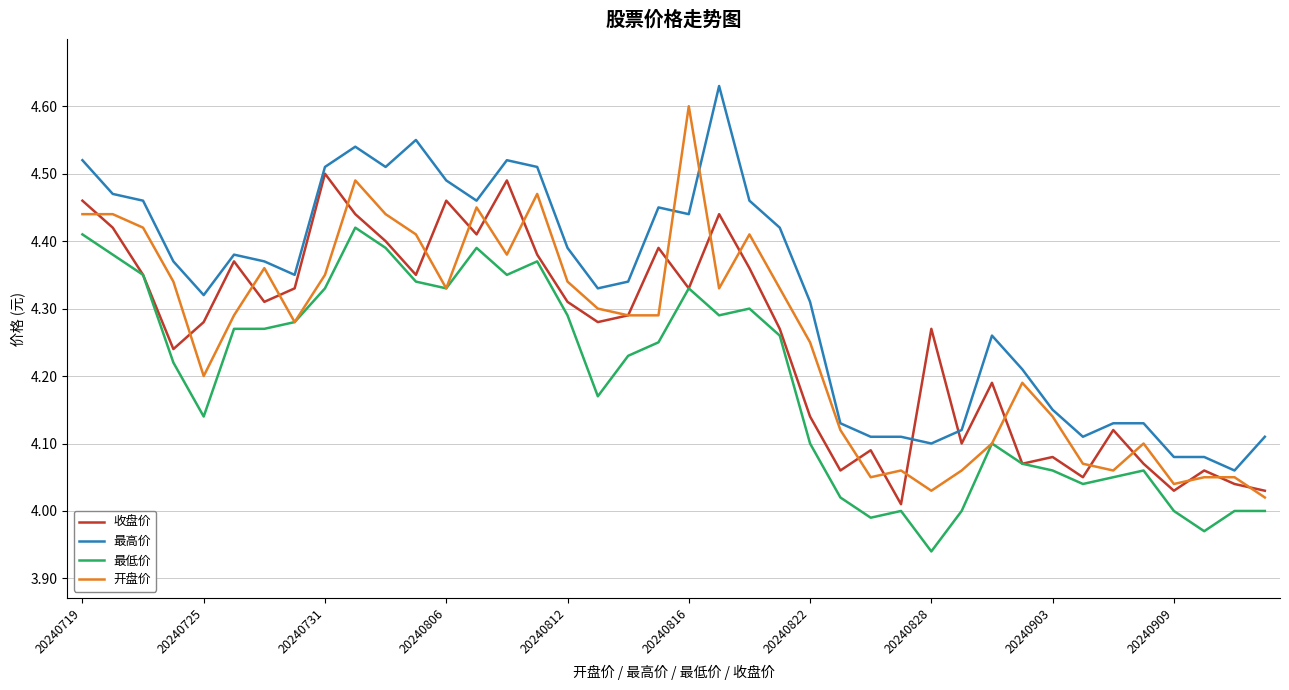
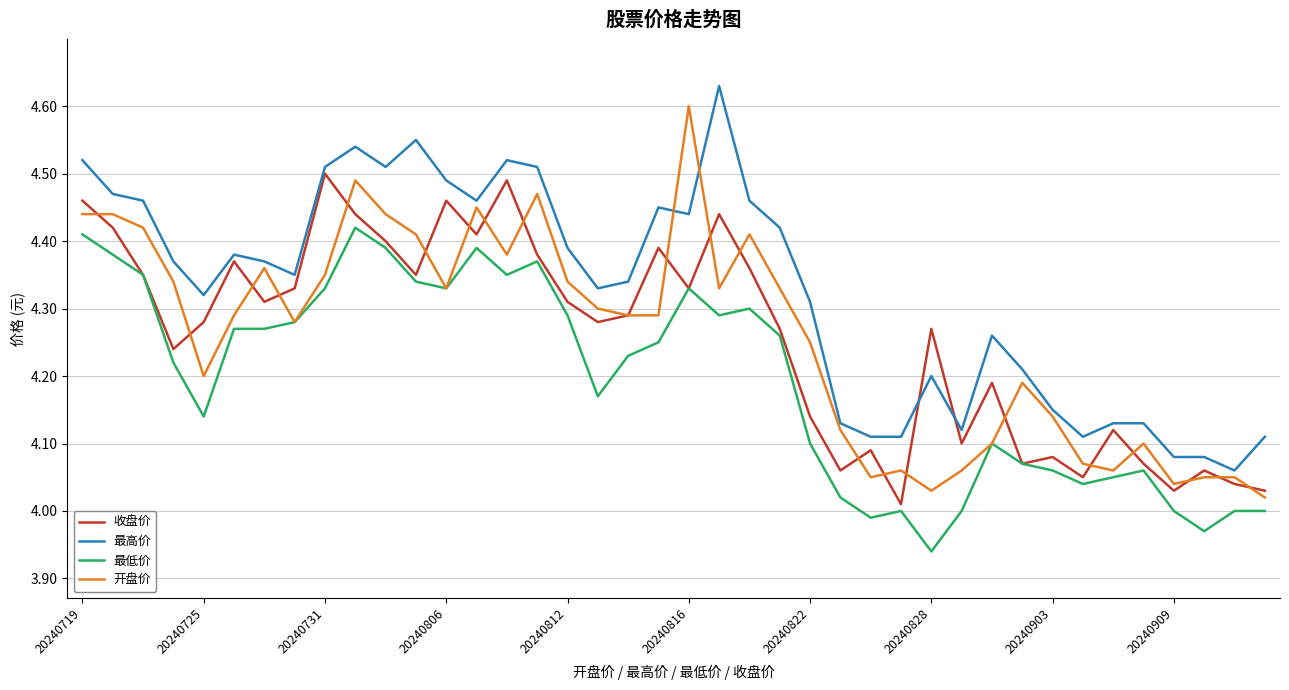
  {
    "收盘价": {
      "20240719": 4.46,
      "20240725": 4.28,
      "20240731": 4.5,
      "20240806": 4.46,
      "20240812": 4.31,
      "20240822": 4.14,
      "20240828": 4.27,
      "20240903": 4.08,
      "20240909": 4.03
    },
    "最高价": {
      "20240719": 4.52,
      "20240725": 4.32,
      "20240731": 4.51,
      "20240806": 4.49,
      "20240812": 4.39,
      "20240816": 4.44,
      "20240822": 4.31,
-     "20240828": 4.1,
+     "20240828": 4.2,
      "20240903": 4.15,
      "20240909": 4.08
    },
    "最低价": {
      "20240719": 4.41,
      "20240725": 4.14,
      "20240731": 4.33,
      "20240812": 4.29,
      "20240822": 4.1,
      "20240828": 3.94,
      "20240903": 4.06,
      "20240909": 4.0
    },
    "开盘价": {
      "20240719": 4.44,
      "20240725": 4.2,
      "20240731": 4.35,
      "20240812": 4.34,
      "20240816": 4.6,
      "20240822": 4.25,
      "20240828": 4.03,
      "20240903": 4.14,
      "20240909": 4.04
    }
  }
